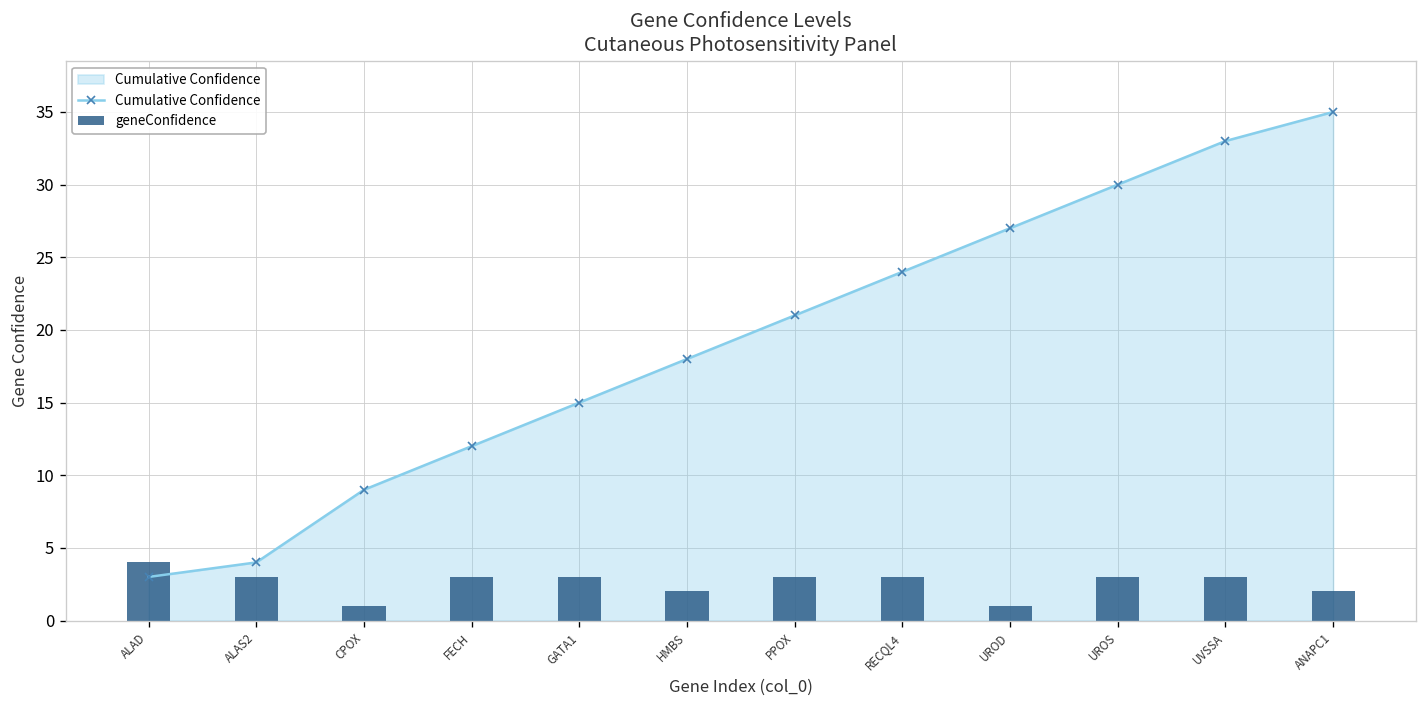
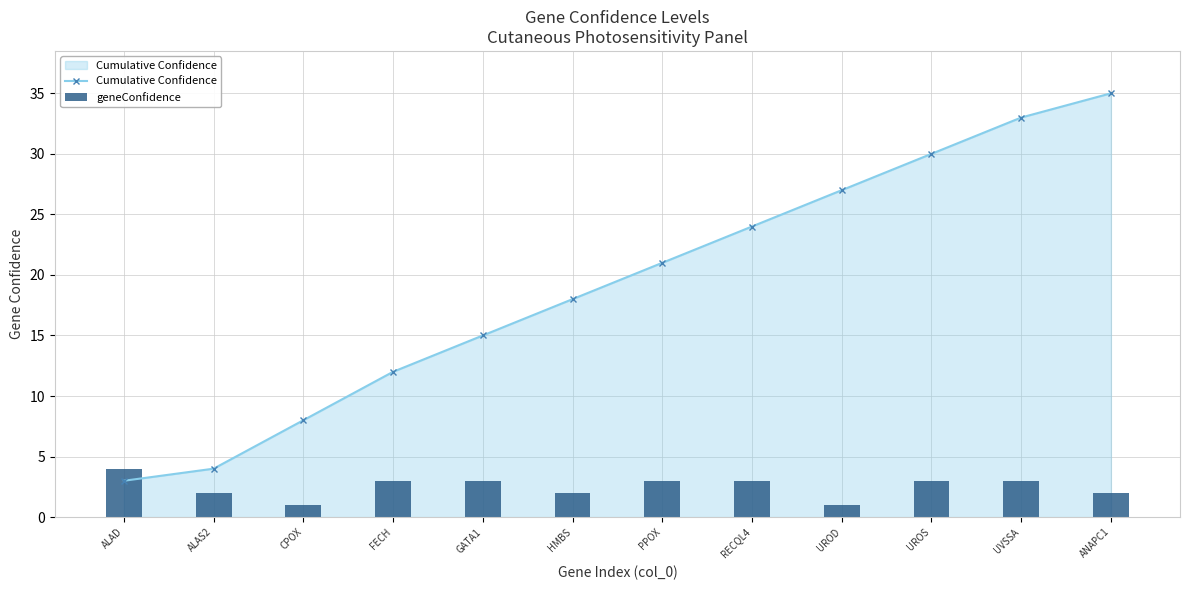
  {
    "Cumulative Confidence": {
      "ALAD": 3,
      "ALAS2": 4,
-     "CPOX": 9,
+     "CPOX": 8,
      "FECH": 12,
      "GATA1": 15,
      "HMBS": 18,
      "PPOX": 21,
      "RECQL4": 24,
      "UROD": 27,
      "UROS": 30,
      "UVSSA": 33,
      "ANAPC1": 35
    },
    "geneConfidence": {
      "ALAD": 4,
-     "ALAS2": 3,
+     "ALAS2": 2,
      "CPOX": 1,
      "FECH": 3,
      "GATA1": 3,
      "HMBS": 2,
      "PPOX": 3,
      "RECQL4": 3,
      "UROD": 1,
      "UROS": 3,
      "UVSSA": 3,
      "ANAPC1": 2
    }
  }
